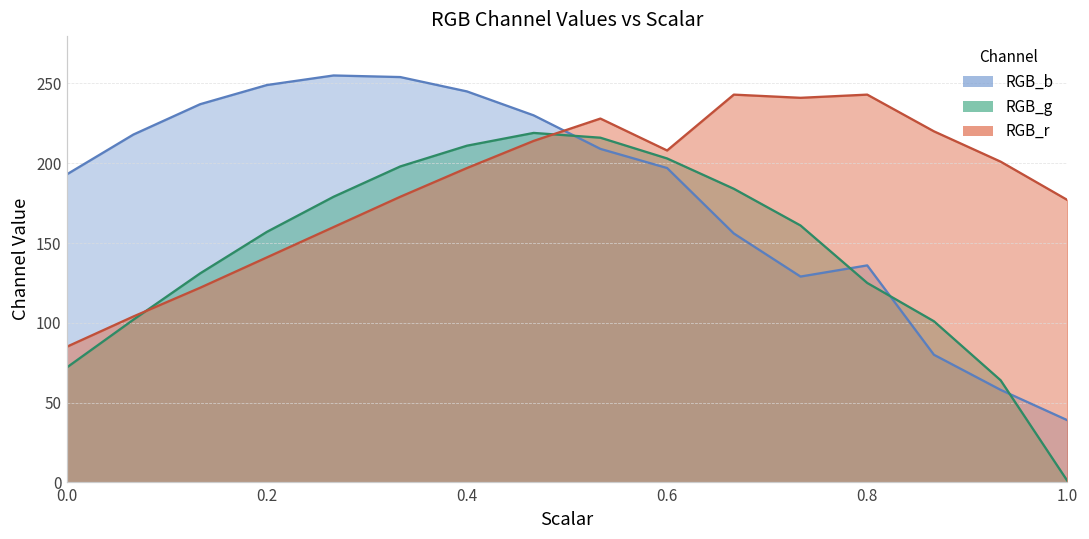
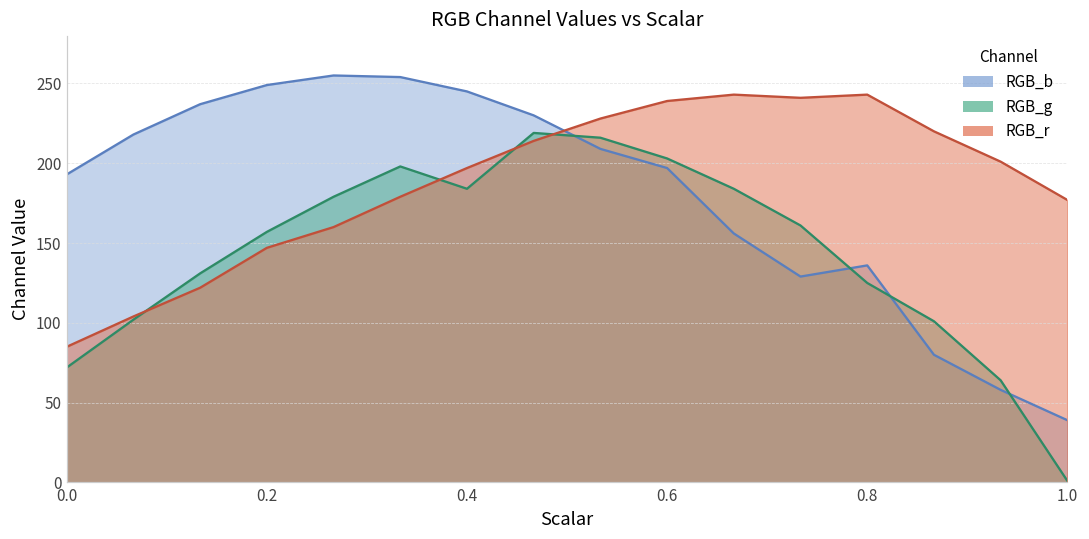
  {
    "RGB_b": {
      "0.0": 193,
      "0.2": 249,
      "0.4": 245,
      "0.6": 197,
      "0.8": 136,
      "1.0": 39
    },
    "RGB_g": {
      "0.0": 72,
      "0.2": 157,
-     "0.4": 211,
+     "0.4": 184,
      "0.6": 203,
      "0.8": 125,
      "1.0": 1
    },
    "RGB_r": {
      "0.0": 85,
-     "0.2": 141,
+     "0.2": 147,
      "0.4": 197,
-     "0.6": 208,
+     "0.6": 239,
      "0.8": 243,
      "1.0": 177
    }
  }
